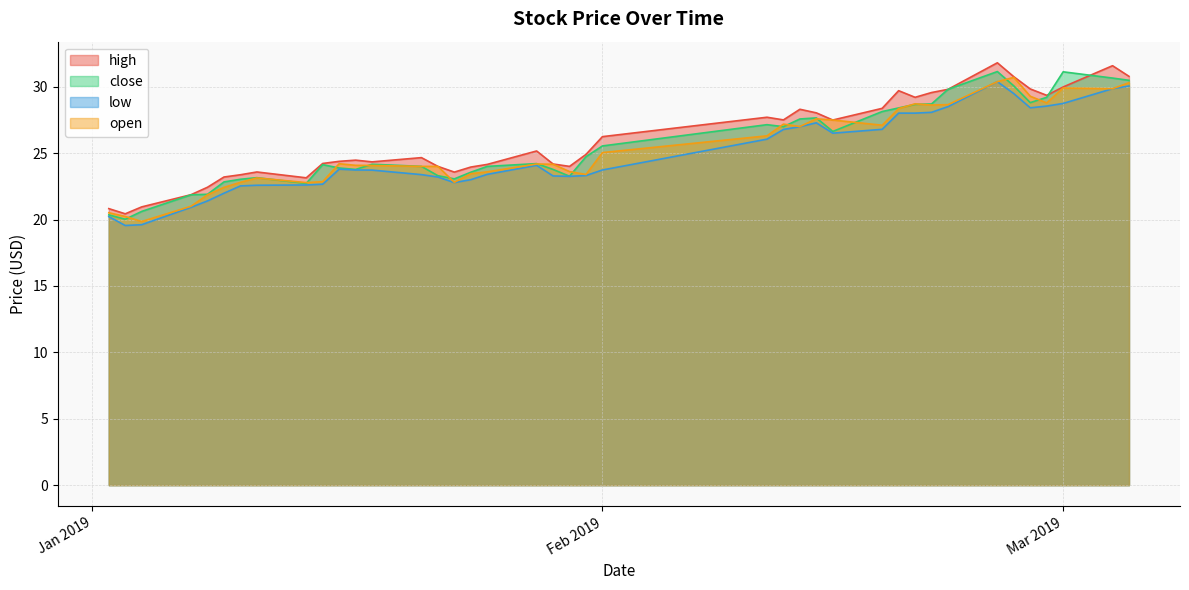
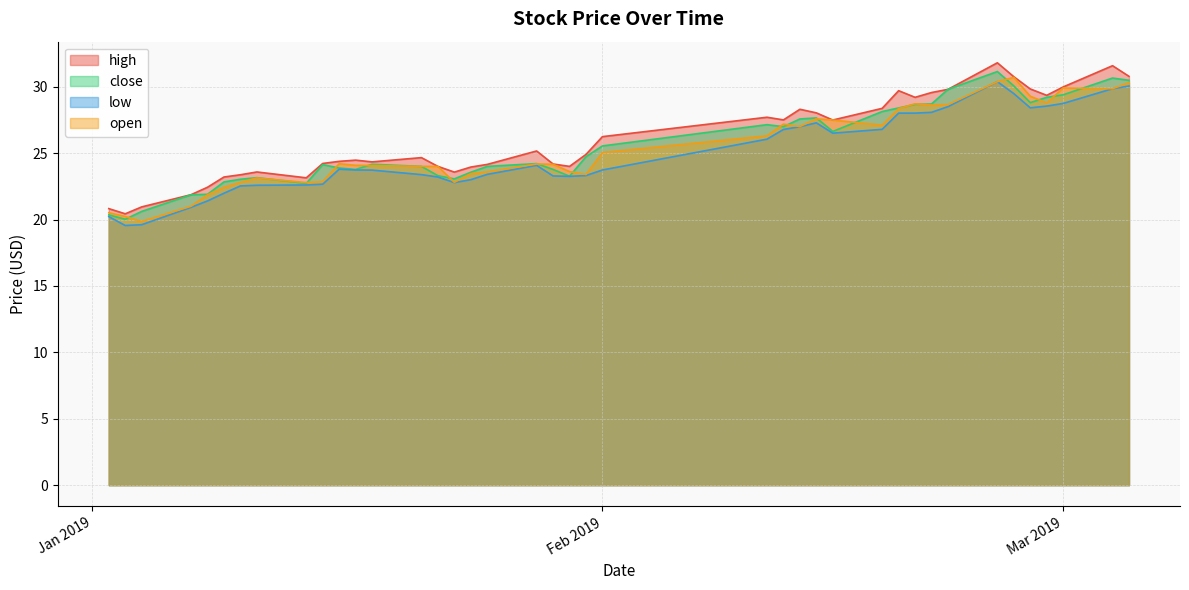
  {
    "high": {
      "Feb 2019": 26.2
    },
    "close": {
      "Feb 2019": 25.5,
-     "Mar 2019": 31.1
+     "Mar 2019": 29.4
    },
    "low": {
      "Feb 2019": 23.7,
      "Mar 2019": 28.7
    },
    "open": {
      "Feb 2019": 25.0
    }
  }
